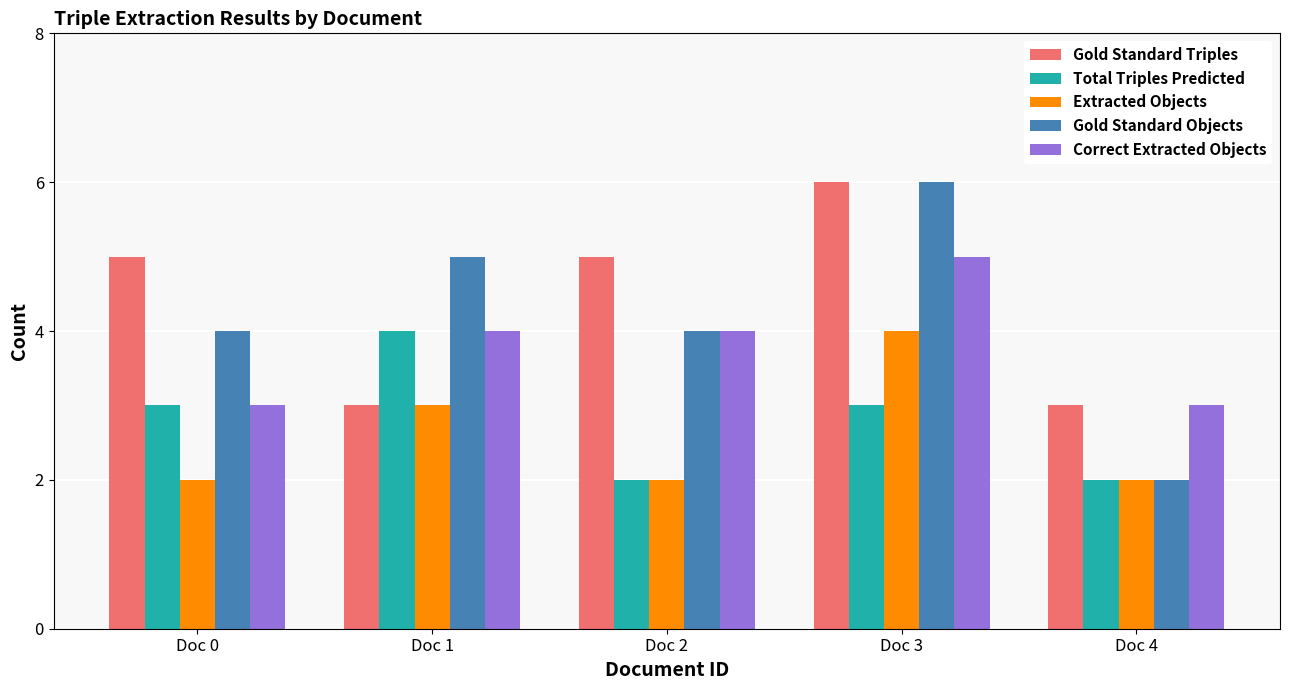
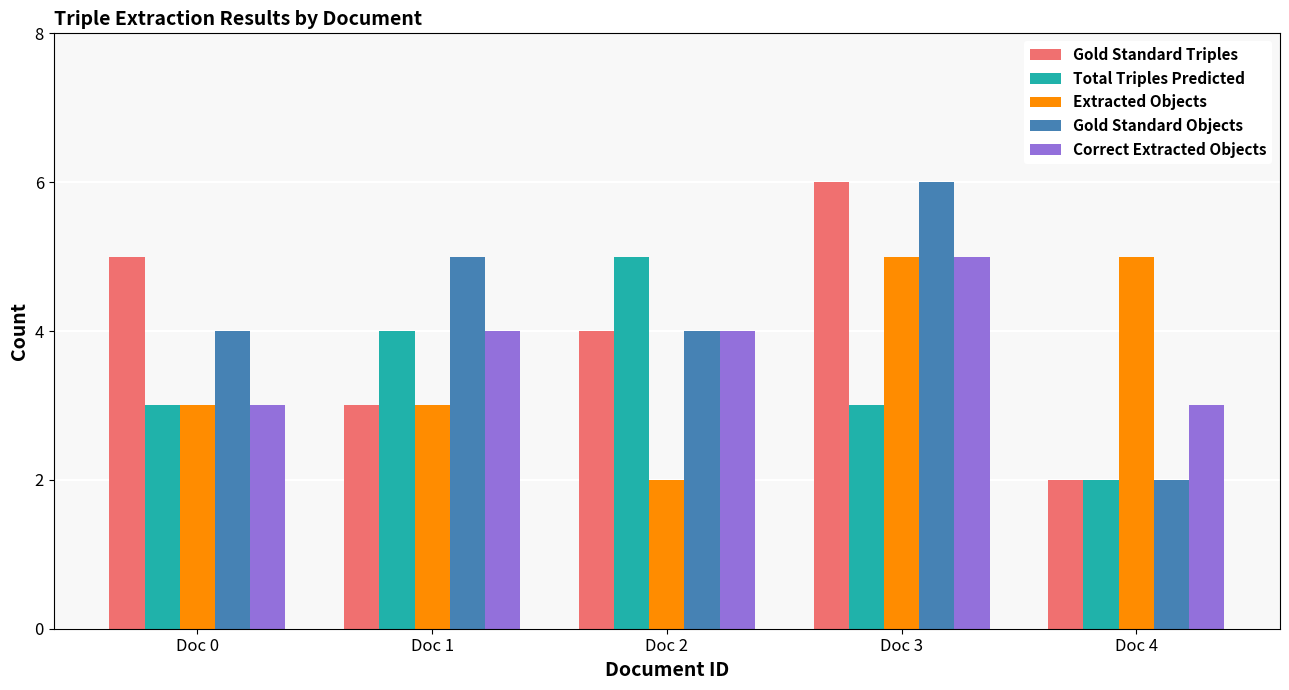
  {
    "Gold Standard Triples": {
      "Doc 0": 5,
      "Doc 1": 3,
-     "Doc 2": 5,
+     "Doc 2": 4,
      "Doc 3": 6,
-     "Doc 4": 3
+     "Doc 4": 2
    },
    "Total Triples Predicted": {
      "Doc 0": 3,
      "Doc 1": 4,
-     "Doc 2": 2,
+     "Doc 2": 5,
      "Doc 3": 3,
      "Doc 4": 2
    },
    "Extracted Objects": {
-     "Doc 0": 2,
+     "Doc 0": 3,
      "Doc 1": 3,
      "Doc 2": 2,
-     "Doc 3": 4,
-     "Doc 4": 2
+     "Doc 3": 5,
+     "Doc 4": 5
    },
    "Gold Standard Objects": {
      "Doc 0": 4,
      "Doc 1": 5,
      "Doc 2": 4,
      "Doc 3": 6,
      "Doc 4": 2
    },
    "Correct Extracted Objects": {
      "Doc 0": 3,
      "Doc 1": 4,
      "Doc 2": 4,
      "Doc 3": 5,
      "Doc 4": 3
    }
  }
